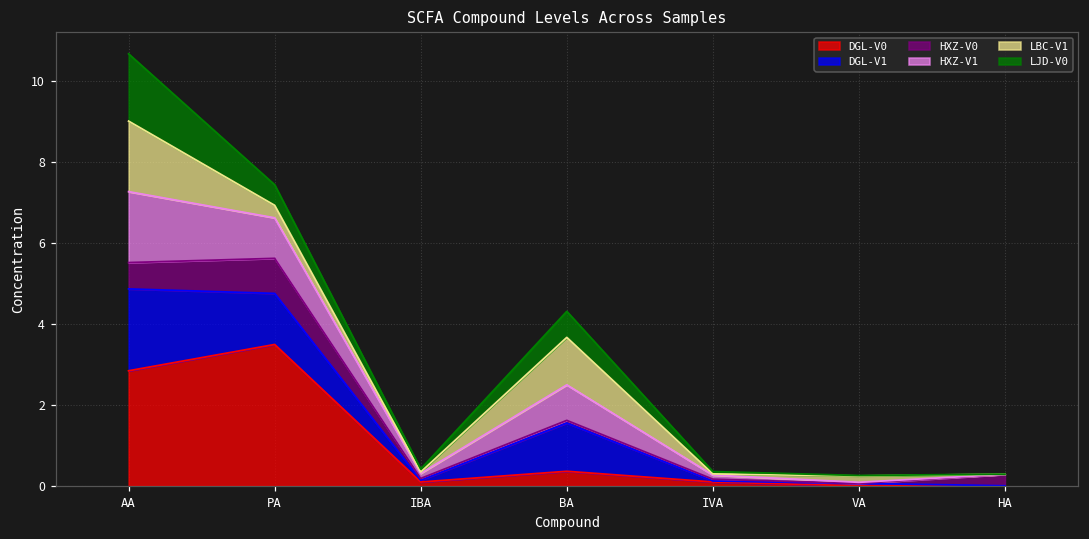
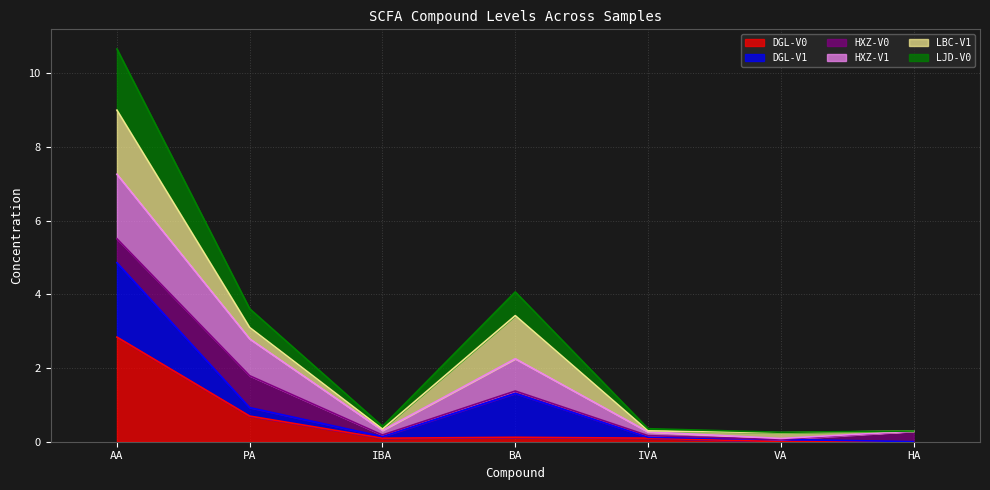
  {
    "DGL-V0": {
      "AA": 2.8,
-     "PA": 3.5,
-     "BA": 0.4
+     "PA": 0.7,
+     "BA": 0.1
    },
    "DGL-V1": {
      "AA": 2.0,
-     "PA": 1.3
+     "PA": 0.2
    },
    "HXZ-V0": {
      "AA": 0.7,
      "PA": 0.9
    },
    "HXZ-V1": {
      "AA": 1.8,
      "PA": 1.0,
      "BA": 0.9
    },
    "LBC-V1": {
      "AA": 1.7,
      "PA": 0.3,
      "BA": 1.2
    },
    "LJD-V0": {
      "AA": 1.7,
      "PA": 0.5,
      "IBA": 0.1,
      "BA": 0.6
    }
  }
